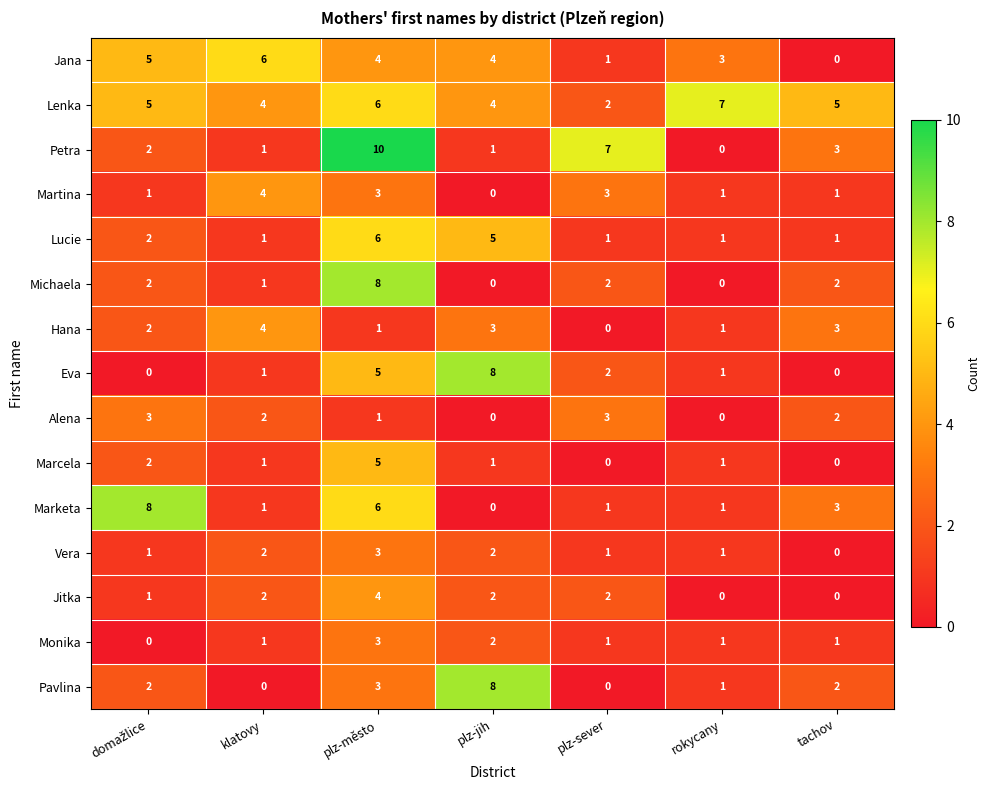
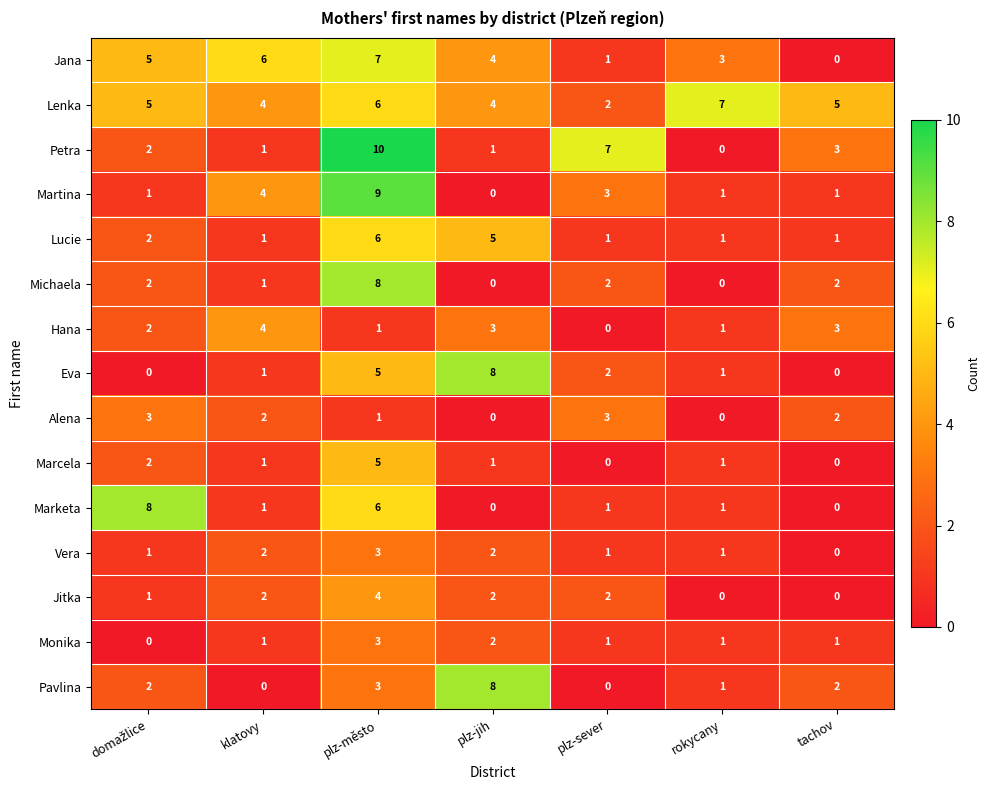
  {
    "Jana": {
      "domažlice": 5,
      "klatovy": 6,
-     "plz-město": 4,
+     "plz-město": 7,
      "plz-jih": 4,
      "plz-sever": 1,
      "rokycany": 3,
      "tachov": 0
    },
    "Lenka": {
      "domažlice": 5,
      "klatovy": 4,
      "plz-město": 6,
      "plz-jih": 4,
      "plz-sever": 2,
      "rokycany": 7,
      "tachov": 5
    },
    "Petra": {
      "domažlice": 2,
      "klatovy": 1,
      "plz-město": 10,
      "plz-jih": 1,
      "plz-sever": 7,
      "rokycany": 0,
      "tachov": 3
    },
    "Martina": {
      "domažlice": 1,
      "klatovy": 4,
-     "plz-město": 3,
+     "plz-město": 9,
      "plz-jih": 0,
      "plz-sever": 3,
      "rokycany": 1,
      "tachov": 1
    },
    "Lucie": {
      "domažlice": 2,
      "klatovy": 1,
      "plz-město": 6,
      "plz-jih": 5,
      "plz-sever": 1,
      "rokycany": 1,
      "tachov": 1
    },
    "Michaela": {
      "domažlice": 2,
      "klatovy": 1,
      "plz-město": 8,
      "plz-jih": 0,
      "plz-sever": 2,
      "rokycany": 0,
      "tachov": 2
    },
    "Hana": {
      "domažlice": 2,
      "klatovy": 4,
      "plz-město": 1,
      "plz-jih": 3,
      "plz-sever": 0,
      "rokycany": 1,
      "tachov": 3
    },
    "Eva": {
      "domažlice": 0,
      "klatovy": 1,
      "plz-město": 5,
      "plz-jih": 8,
      "plz-sever": 2,
      "rokycany": 1,
      "tachov": 0
    },
    "Alena": {
      "domažlice": 3,
      "klatovy": 2,
      "plz-město": 1,
      "plz-jih": 0,
      "plz-sever": 3,
      "rokycany": 0,
      "tachov": 2
    },
    "Marcela": {
      "domažlice": 2,
      "klatovy": 1,
      "plz-město": 5,
      "plz-jih": 1,
      "plz-sever": 0,
      "rokycany": 1,
      "tachov": 0
    },
    "Marketa": {
      "domažlice": 8,
      "klatovy": 1,
      "plz-město": 6,
      "plz-jih": 0,
      "plz-sever": 1,
      "rokycany": 1,
-     "tachov": 3
+     "tachov": 0
    },
    "Vera": {
      "domažlice": 1,
      "klatovy": 2,
      "plz-město": 3,
      "plz-jih": 2,
      "plz-sever": 1,
      "rokycany": 1,
      "tachov": 0
    },
    "Jitka": {
      "domažlice": 1,
      "klatovy": 2,
      "plz-město": 4,
      "plz-jih": 2,
      "plz-sever": 2,
      "rokycany": 0,
      "tachov": 0
    },
    "Monika": {
      "domažlice": 0,
      "klatovy": 1,
      "plz-město": 3,
      "plz-jih": 2,
      "plz-sever": 1,
      "rokycany": 1,
      "tachov": 1
    },
    "Pavlina": {
      "domažlice": 2,
      "klatovy": 0,
      "plz-město": 3,
      "plz-jih": 8,
      "plz-sever": 0,
      "rokycany": 1,
      "tachov": 2
    }
  }
